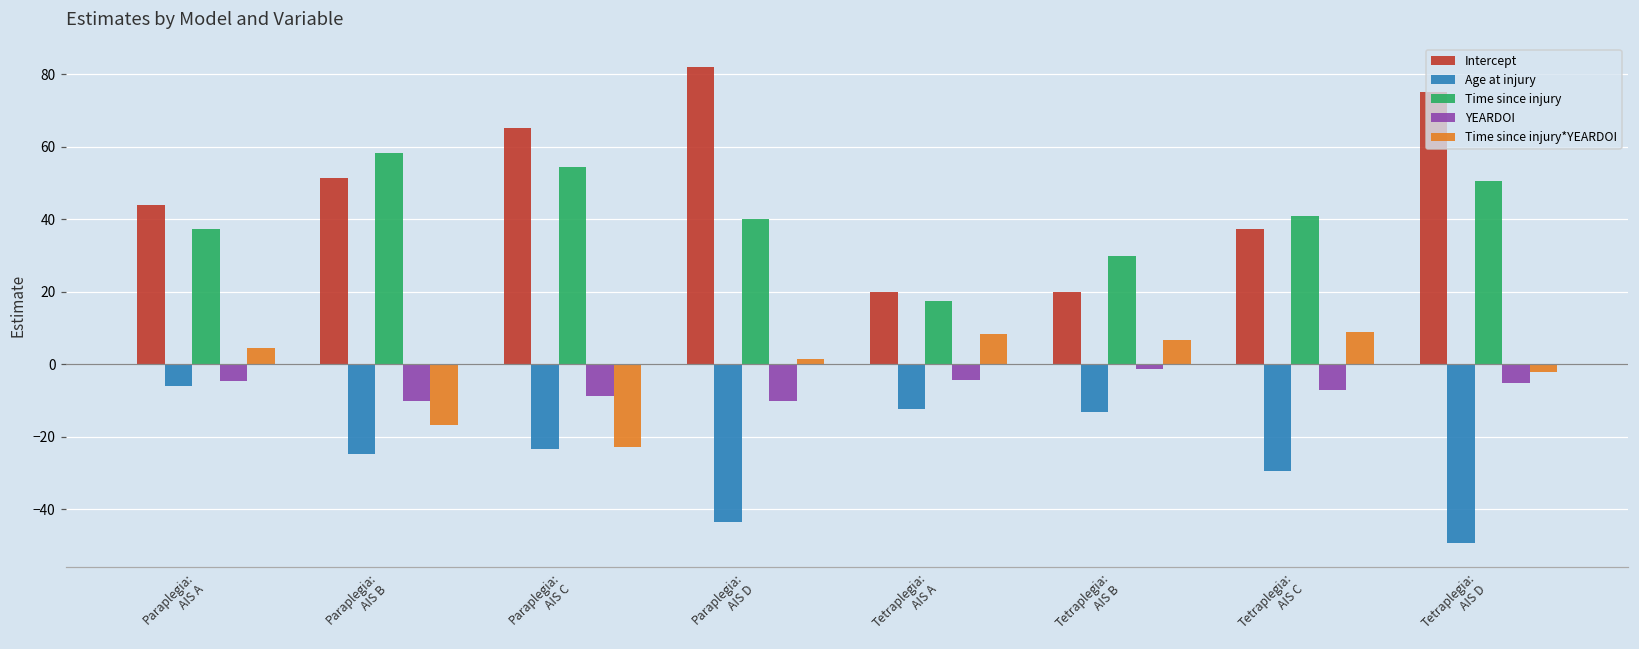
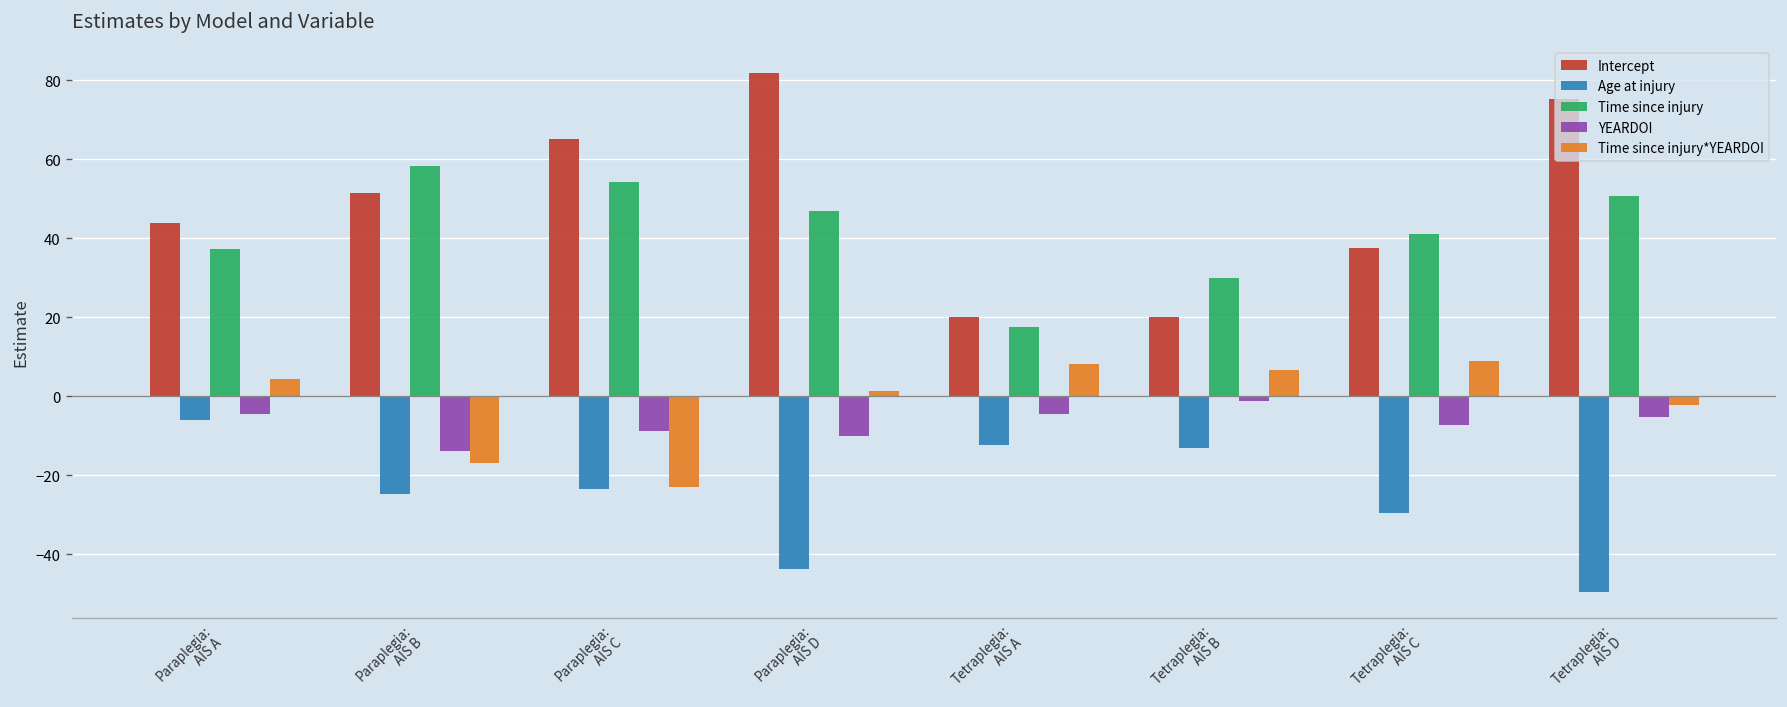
  {
    "Intercept": {
      "Paraplegia: AIS A": 44,
      "Paraplegia: AIS B": 51,
      "Paraplegia: AIS C": 65,
      "Paraplegia: AIS D": 82,
      "Tetraplegia: AIS A": 20,
      "Tetraplegia: AIS B": 20,
      "Tetraplegia: AIS C": 37
    },
    "Age at injury": {
      "Paraplegia: AIS A": -6,
      "Paraplegia: AIS B": -25,
      "Paraplegia: AIS C": -23,
      "Paraplegia: AIS D": -44,
      "Tetraplegia: AIS A": -12,
      "Tetraplegia: AIS B": -13,
      "Tetraplegia: AIS C": -29,
      "Tetraplegia: AIS D": -49
    },
    "Time since injury": {
      "Paraplegia: AIS A": 37,
      "Paraplegia: AIS B": 58,
      "Paraplegia: AIS C": 54,
-     "Paraplegia: AIS D": 40,
+     "Paraplegia: AIS D": 47,
      "Tetraplegia: AIS A": 17,
      "Tetraplegia: AIS B": 30,
      "Tetraplegia: AIS C": 41,
      "Tetraplegia: AIS D": 51
    },
    "YEARDOI": {
      "Paraplegia: AIS A": -5,
-     "Paraplegia: AIS B": -10,
+     "Paraplegia: AIS B": -14,
      "Paraplegia: AIS C": -9,
      "Paraplegia: AIS D": -10,
      "Tetraplegia: AIS A": -4,
      "Tetraplegia: AIS B": -1,
      "Tetraplegia: AIS C": -7,
      "Tetraplegia: AIS D": -5
    },
    "Time since injury*YEARDOI": {
      "Paraplegia: AIS A": 4,
      "Paraplegia: AIS B": -17,
      "Paraplegia: AIS C": -23,
      "Paraplegia: AIS D": 1,
      "Tetraplegia: AIS A": 8,
      "Tetraplegia: AIS B": 7,
      "Tetraplegia: AIS C": 9,
      "Tetraplegia: AIS D": -2
    }
  }
